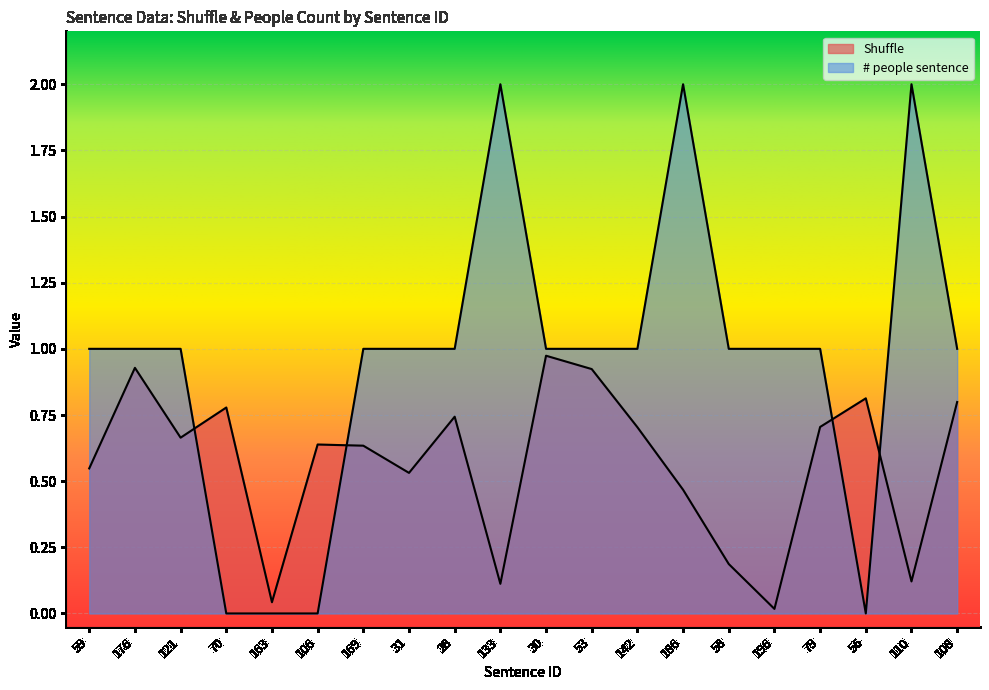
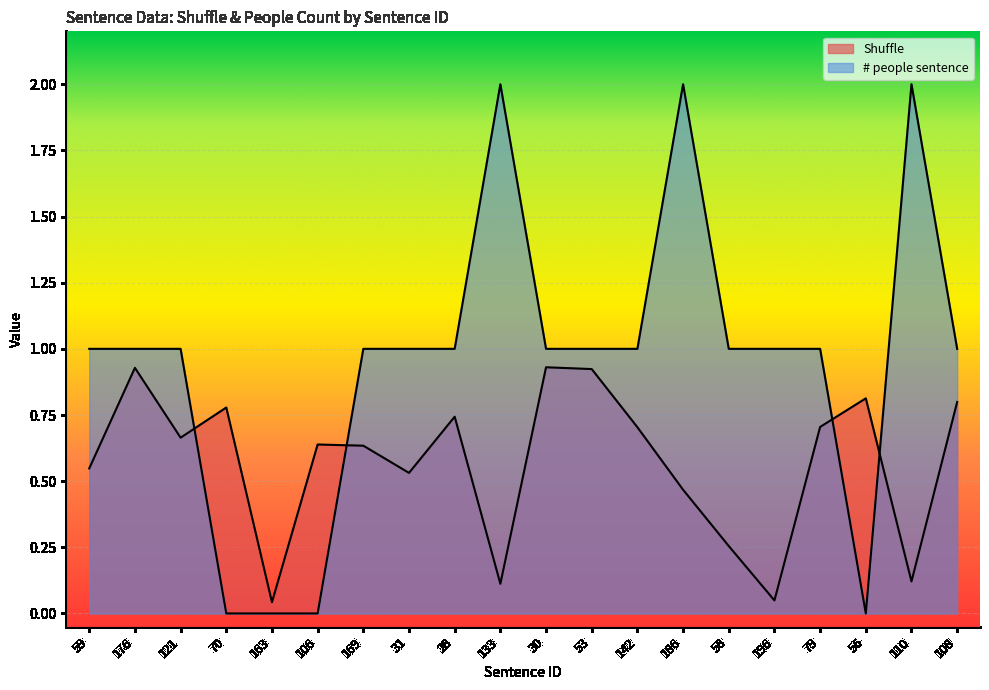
  {
    "Shuffle": {
      "59": 0.55,
      "176": 0.93,
      "121": 0.66,
      "70": 0.78,
      "163": 0.04,
      "106": 0.64,
      "169": 0.63,
      "31": 0.53,
      "28": 0.74,
      "133": 0.11,
-     "30": 0.97,
+     "30": 0.93,
      "53": 0.92,
      "142": 0.70,
      "186": 0.47,
-     "58": 0.19,
-     "196": 0.02,
+     "58": 0.25,
+     "196": 0.05,
      "79": 0.70,
      "56": 0.81,
      "110": 0.12,
      "108": 0.80
    },
    "# people sentence": {
      "59": 1.00,
      "176": 1.00,
      "121": 1.00,
      "70": 0.00,
      "163": 0.00,
      "106": 0.00,
      "169": 1.00,
      "31": 1.00,
      "28": 1.00,
      "133": 2.00,
      "30": 1.00,
      "53": 1.00,
      "142": 1.00,
      "186": 2.00,
      "58": 1.00,
      "196": 1.00,
      "79": 1.00,
      "56": 0.00,
      "110": 2.00,
      "108": 1.00
    }
  }
